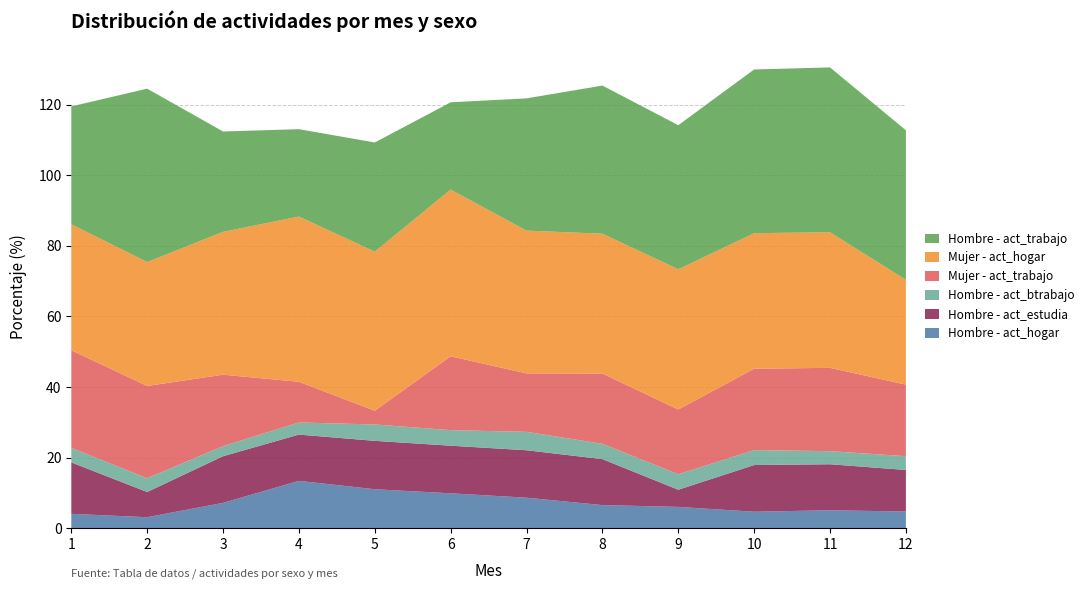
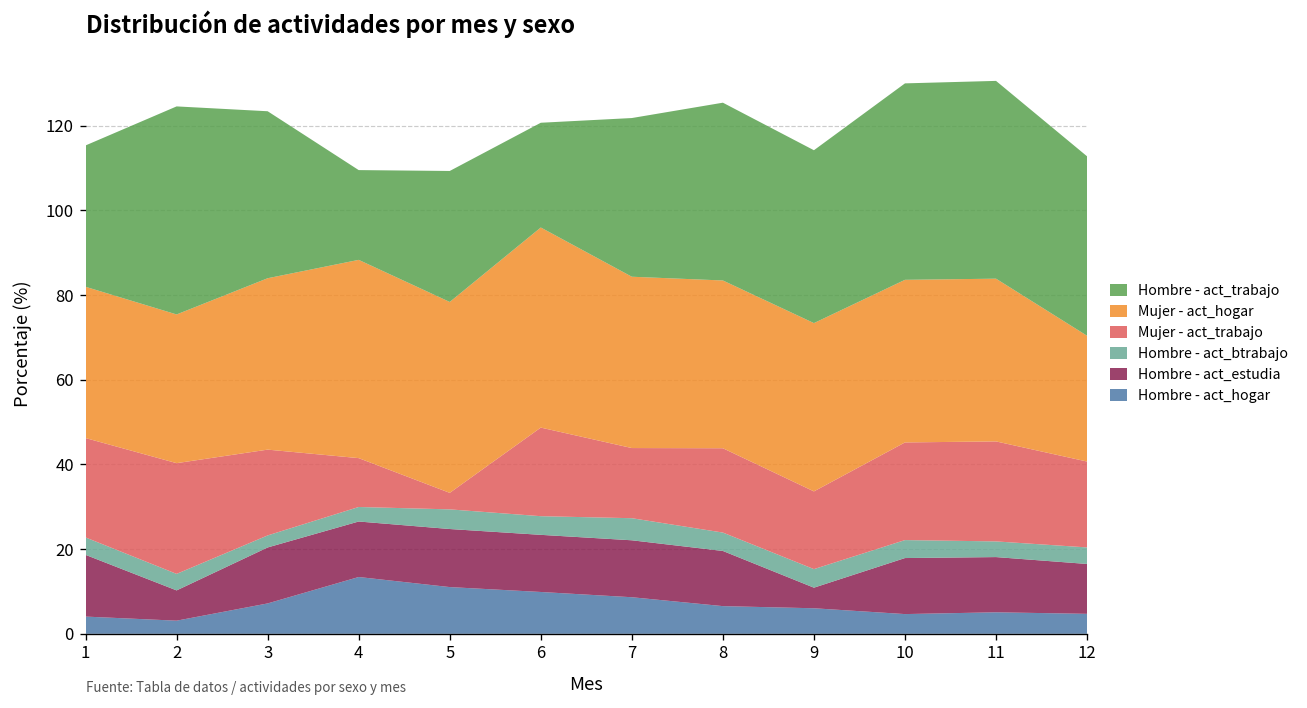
  {
    "Hombre - act_estudia": {
      "1": 15,
      "2": 7,
      "3": 13,
      "4": 13,
      "5": 14,
      "6": 13,
      "7": 13,
      "8": 13,
      "9": 5,
      "10": 13,
      "11": 13,
      "12": 12
    },
    "Mujer - act_trabajo": {
-     "1": 28,
+     "1": 23,
      "2": 26,
      "3": 20,
      "4": 12,
      "5": 4,
      "6": 21,
      "7": 17,
      "8": 20,
      "9": 18,
      "10": 23,
      "11": 24,
      "12": 20
    },
    "Mujer - act_hogar": {
      "1": 36,
      "2": 35,
      "3": 40,
      "4": 47,
      "5": 45,
      "6": 47,
      "7": 40,
      "8": 40,
      "9": 40,
      "10": 38,
      "11": 38,
      "12": 30
    },
    "Hombre - act_trabajo": {
      "1": 33,
      "2": 49,
-     "3": 28,
-     "4": 25,
+     "3": 39,
+     "4": 21,
      "5": 31,
      "6": 25,
      "7": 37,
      "8": 42,
      "9": 41,
      "10": 46,
      "11": 47,
      "12": 42
    }
  }
